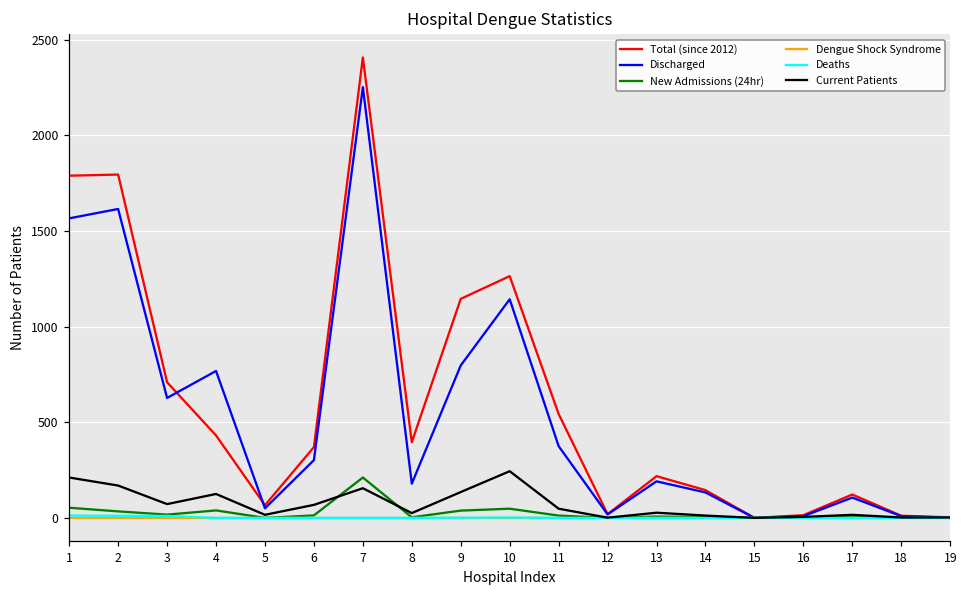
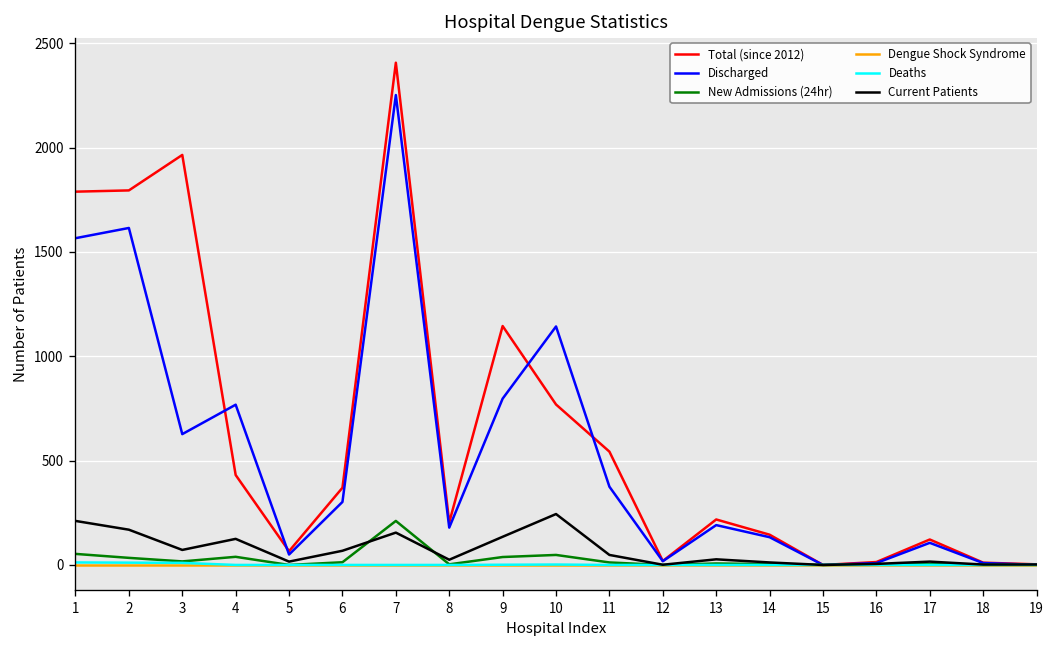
  {
    "Total (since 2012)": {
      "1": 1790,
      "2": 1800,
-     "3": 710,
+     "3": 1970,
      "4": 430,
      "5": 70,
      "6": 370,
      "7": 2410,
-     "8": 400,
+     "8": 200,
      "9": 1150,
-     "10": 1260,
+     "10": 770,
      "11": 540,
      "13": 220,
      "17": 120
    },
    "Discharged": {
      "1": 1570,
      "2": 1620,
      "3": 630,
      "4": 770,
      "5": 50,
      "6": 300,
      "7": 2250,
      "8": 180,
      "9": 800,
      "10": 1140,
      "11": 380,
      "13": 190,
      "17": 110
    },
    "New Admissions (24hr)": {
      "1": 50,
      "2": 30,
      "4": 40,
      "7": 210,
      "9": 40,
      "10": 50
    },
    "Current Patients": {
      "1": 210,
      "2": 170,
      "3": 70,
      "4": 130,
      "5": 20,
      "6": 70,
      "7": 160,
      "8": 30,
      "9": 140,
      "10": 240,
      "11": 50,
      "13": 30
    }
  }
